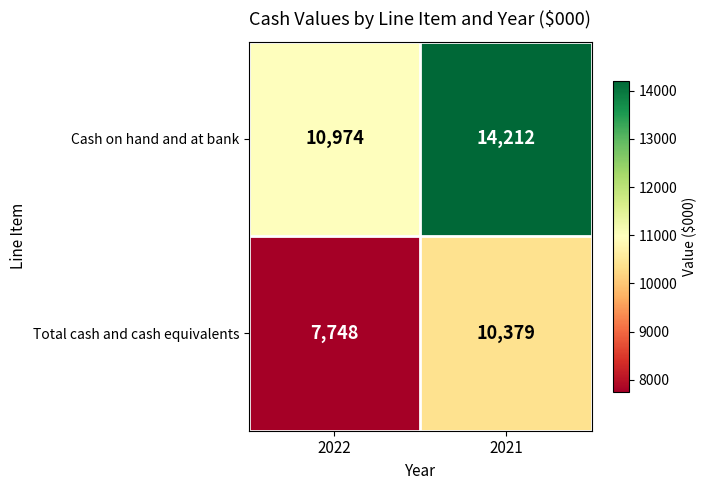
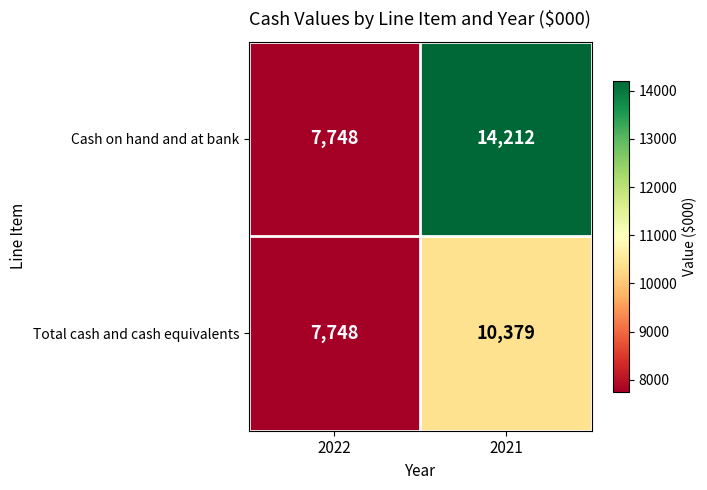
  {
    "Cash on hand and at bank": {
-     "2022": "10,974",
+     "2022": "7,748",
      "2021": "14,212"
    },
    "Total cash and cash equivalents": {
      "2022": "7,748",
      "2021": "10,379"
    }
  }
